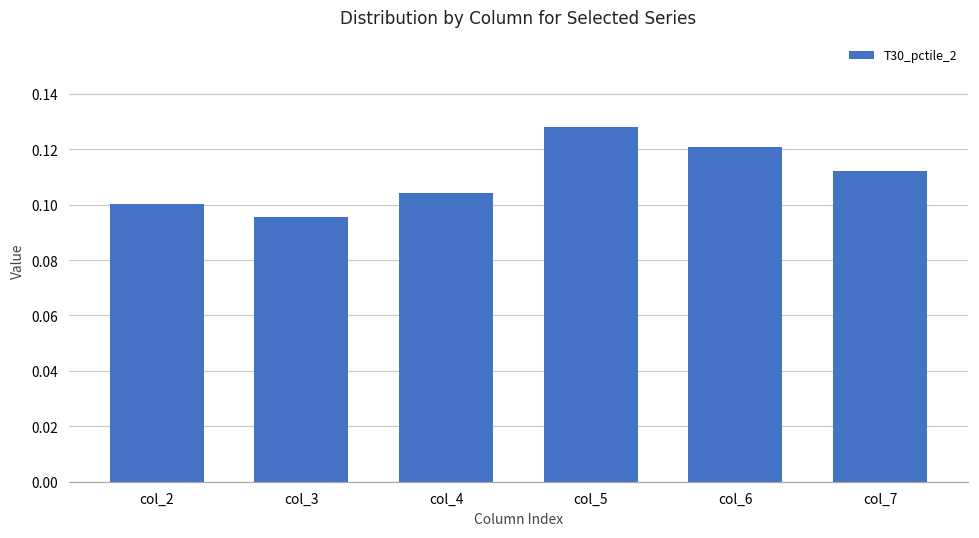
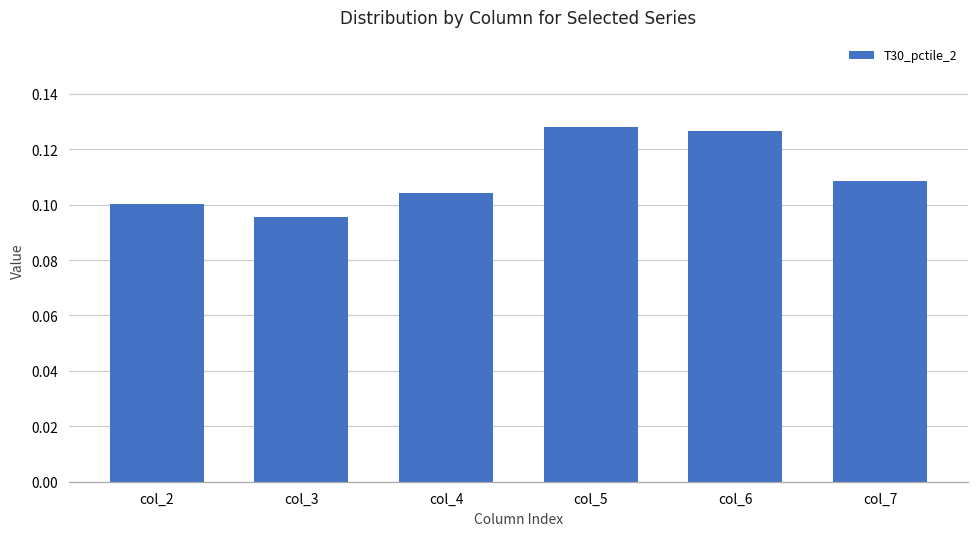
  {
    "col_2": 0.100,
    "col_3": 0.095,
    "col_4": 0.104,
    "col_5": 0.128,
-   "col_6": 0.121,
-   "col_7": 0.112
+   "col_6": 0.127,
+   "col_7": 0.108
  }
